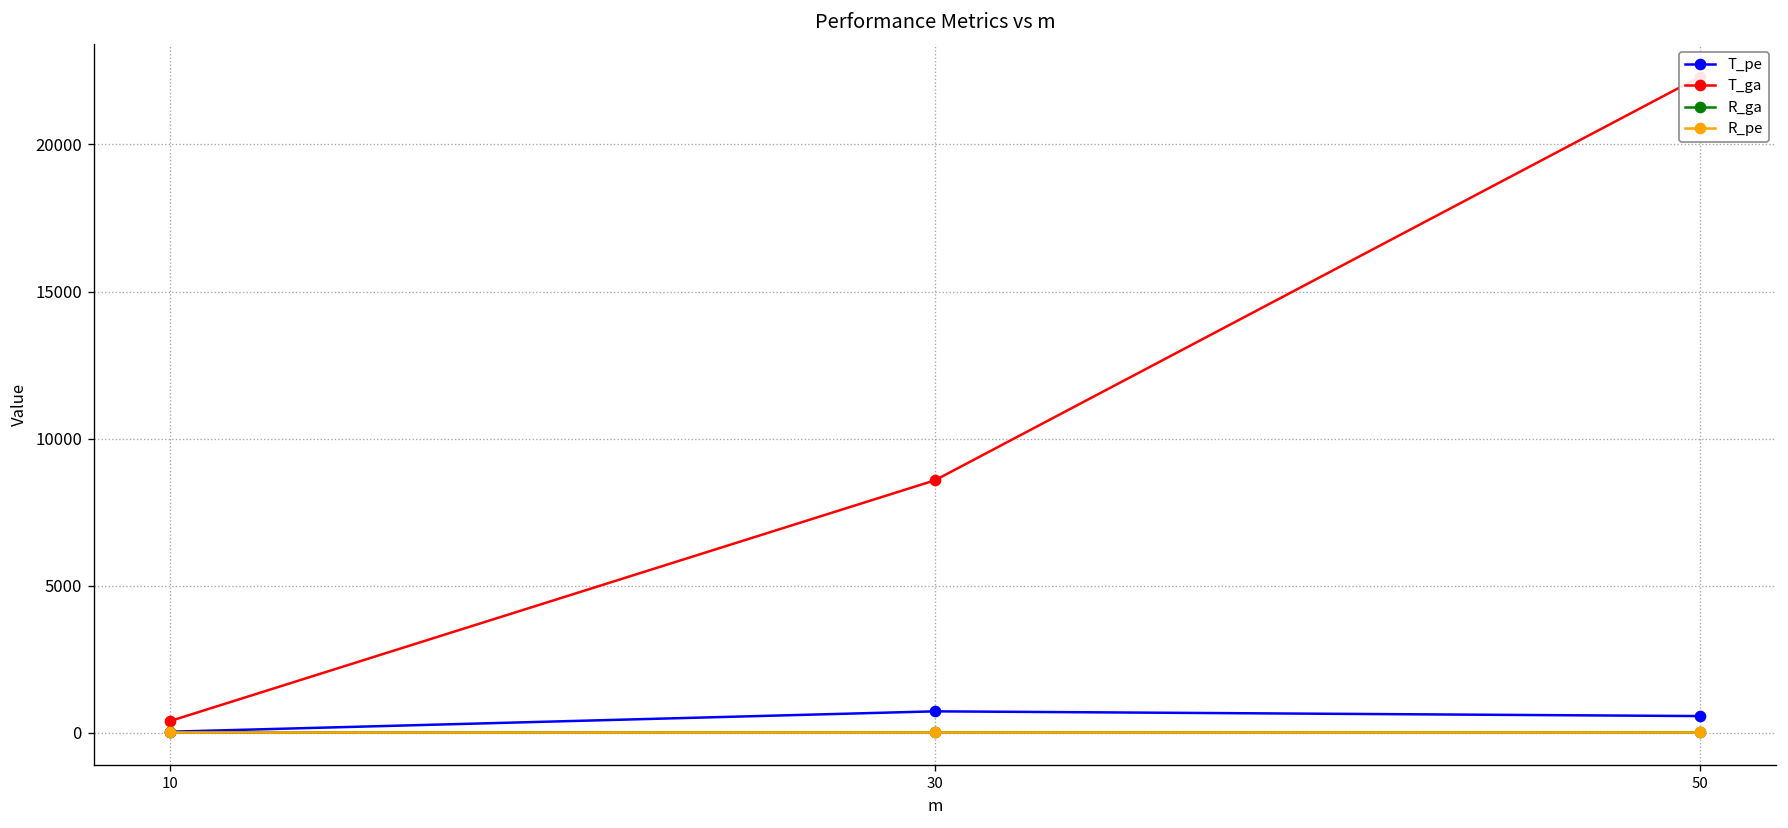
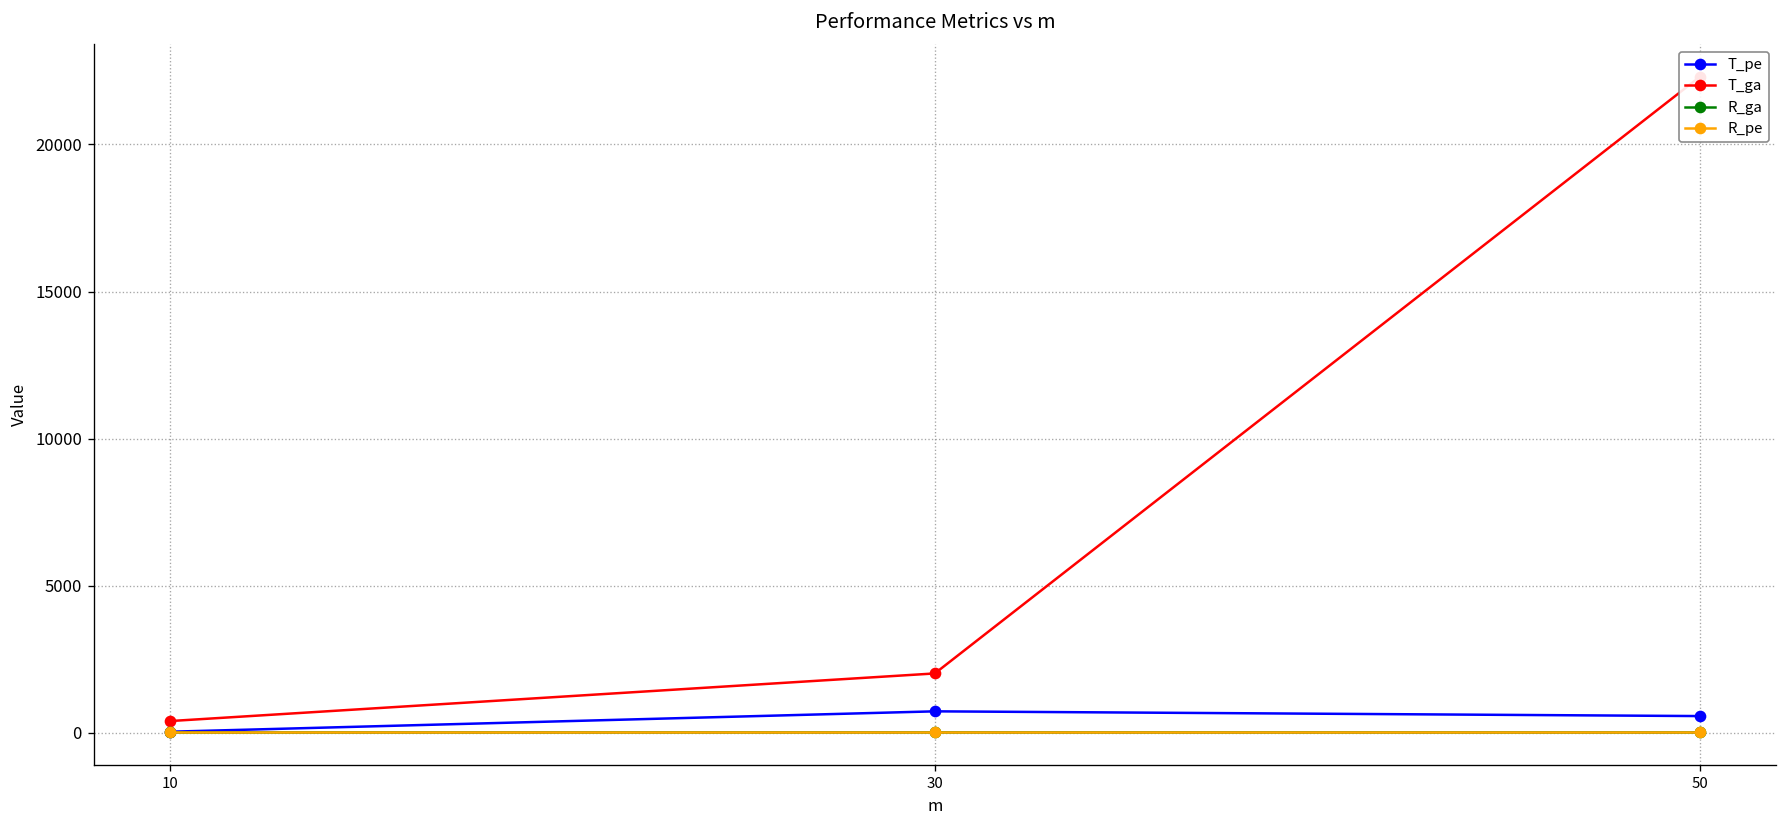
  {
    "T_pe": {
      "30": 700,
      "50": 600
    },
    "T_ga": {
      "10": 400,
-     "30": 8600
+     "30": 2000
    },
    "R_pe": {
      "30": 0,
      "50": 0
    }
  }
